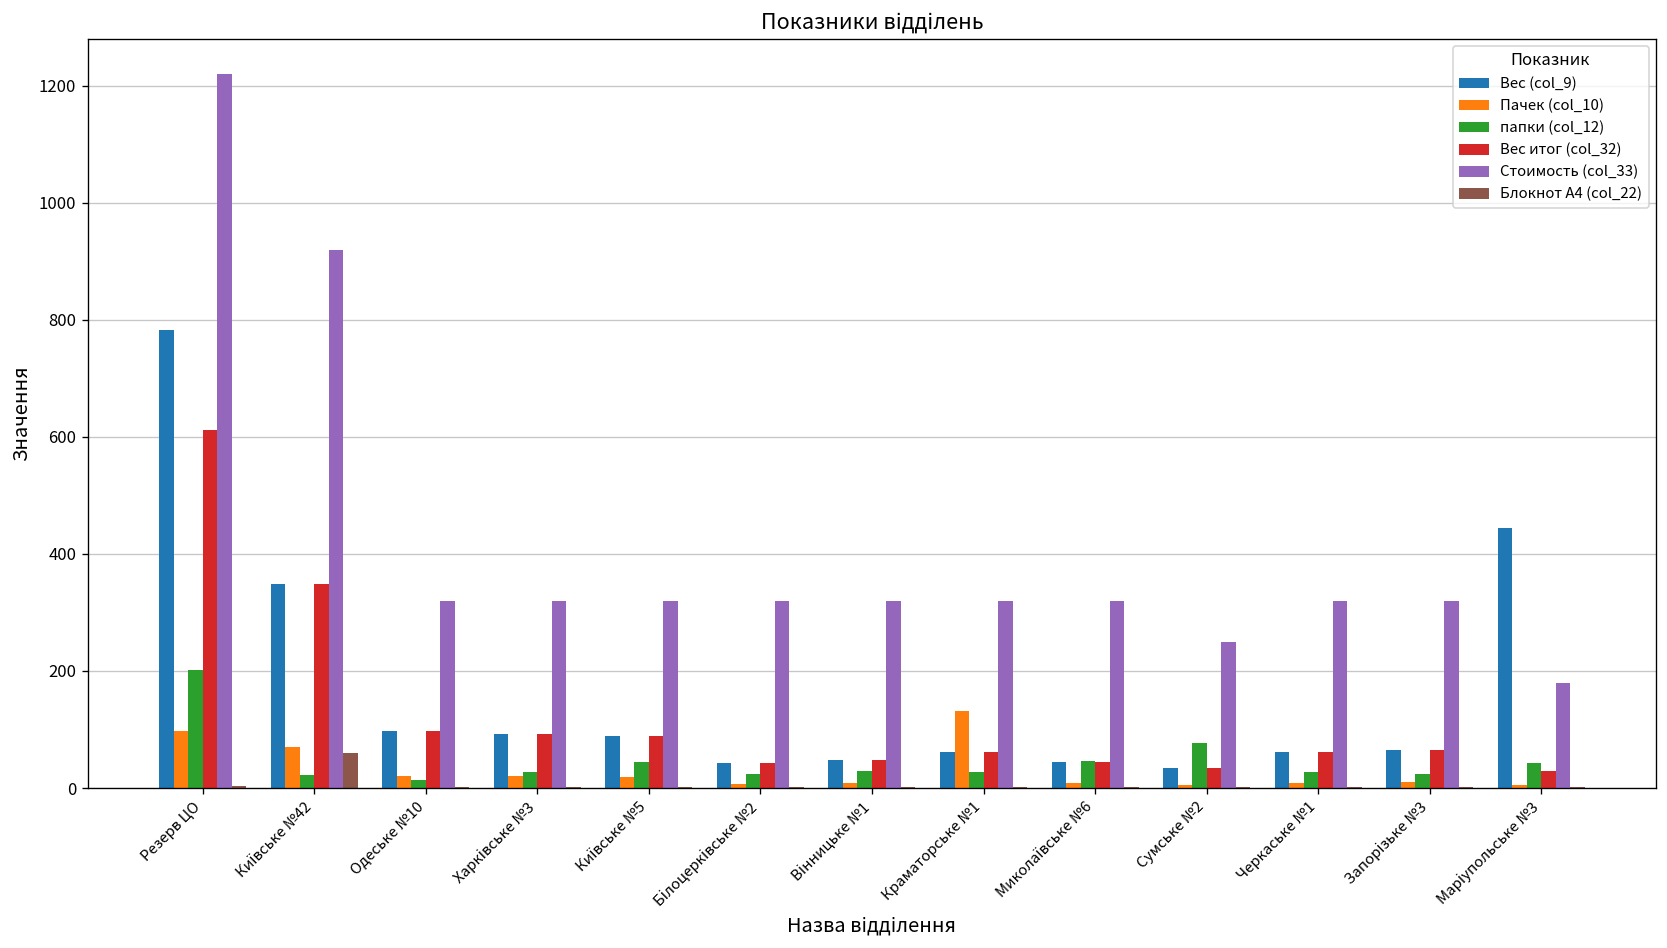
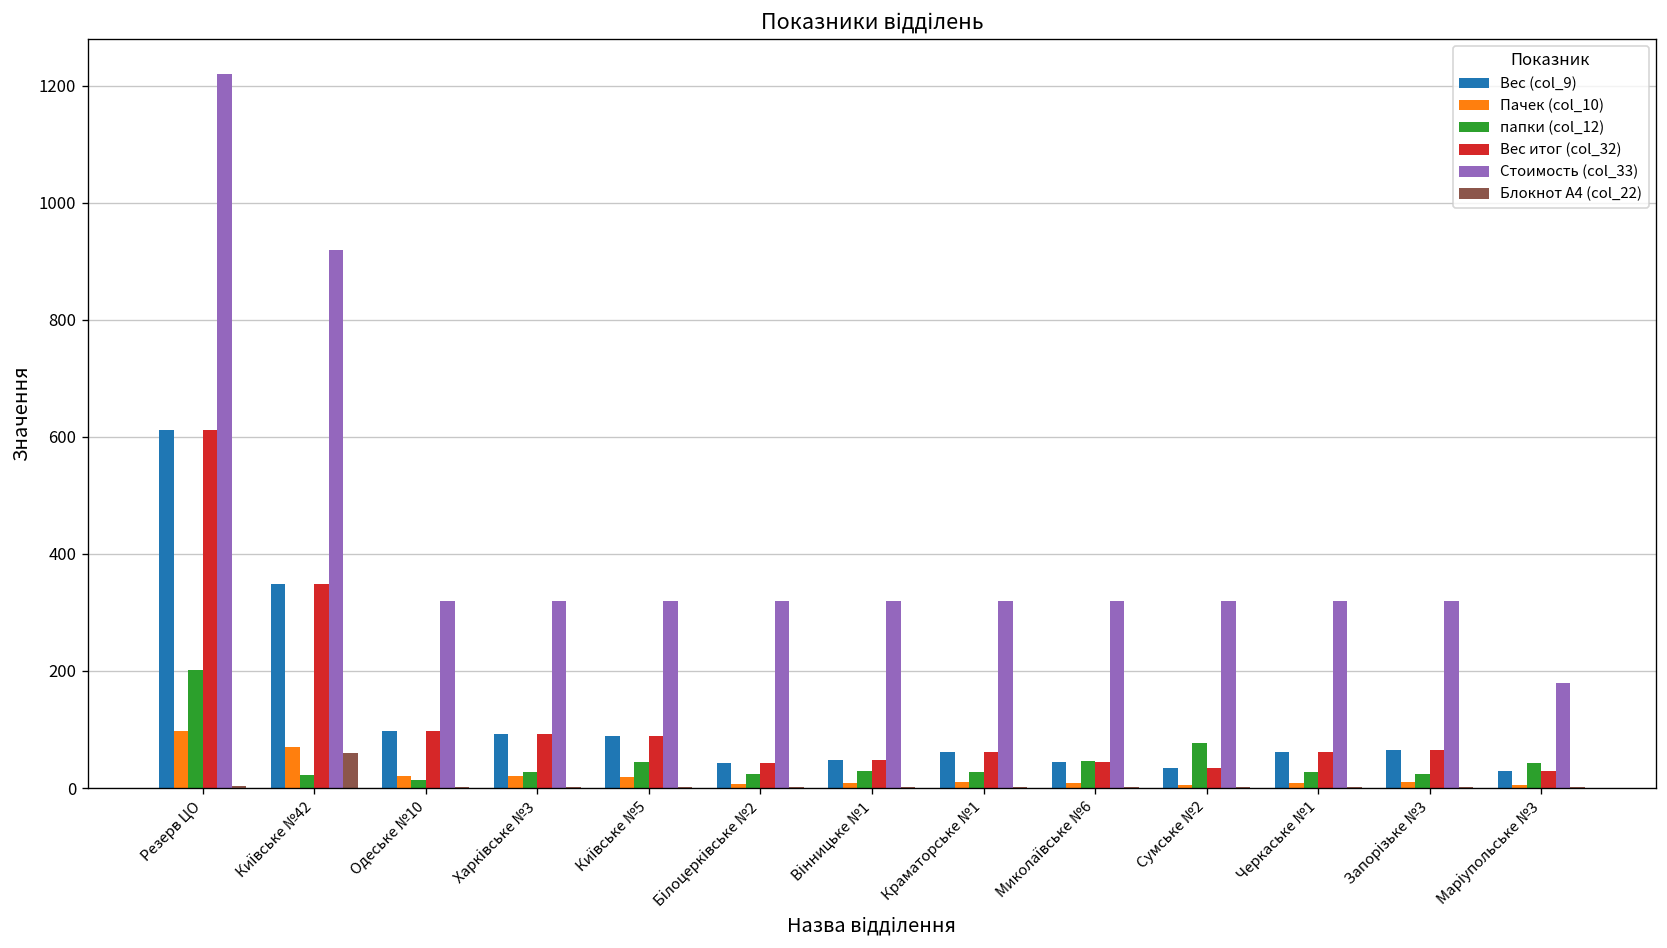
  {
    "Вес (col_9)": {
-     "Резерв ЦО": 780,
+     "Резерв ЦО": 610,
      "Київське №42": 350,
      "Одеське №10": 100,
      "Харківське №3": 90,
      "Київське №5": 90,
      "Білоцерківське №2": 40,
      "Вінницьке №1": 50,
      "Краматорське №1": 60,
      "Миколаївське №6": 40,
      "Сумське №2": 30,
      "Черкаське №1": 60,
      "Запорізьке №3": 60,
-     "Маріупольське №3": 440
+     "Маріупольське №3": 30
    },
    "Пачек (col_10)": {
      "Резерв ЦО": 100,
      "Київське №42": 70,
      "Одеське №10": 20,
      "Харківське №3": 20,
      "Київське №5": 20,
      "Білоцерківське №2": 10,
      "Вінницьке №1": 10,
-     "Краматорське №1": 130,
+     "Краматорське №1": 10,
      "Миколаївське №6": 10,
      "Сумське №2": 10,
      "Черкаське №1": 10,
      "Запорізьке №3": 10,
      "Маріупольське №3": 10
    },
    "папки (col_12)": {
      "Резерв ЦО": 200,
      "Київське №42": 20,
      "Одеське №10": 10,
      "Харківське №3": 30,
      "Київське №5": 40,
      "Білоцерківське №2": 20,
      "Вінницьке №1": 30,
      "Краматорське №1": 30,
      "Миколаївське №6": 50,
      "Сумське №2": 80,
      "Черкаське №1": 30,
      "Запорізьке №3": 20,
      "Маріупольське №3": 40
    },
    "Вес итог (col_32)": {
      "Резерв ЦО": 610,
      "Київське №42": 350,
      "Одеське №10": 100,
      "Харківське №3": 90,
      "Київське №5": 90,
      "Білоцерківське №2": 40,
      "Вінницьке №1": 50,
      "Краматорське №1": 60,
      "Миколаївське №6": 40,
      "Сумське №2": 30,
      "Черкаське №1": 60,
      "Запорізьке №3": 60,
      "Маріупольське №3": 30
    },
    "Стоимость (col_33)": {
      "Резерв ЦО": 1220,
      "Київське №42": 920,
      "Одеське №10": 320,
      "Харківське №3": 320,
      "Київське №5": 320,
      "Білоцерківське №2": 320,
      "Вінницьке №1": 320,
      "Краматорське №1": 320,
      "Миколаївське №6": 320,
-     "Сумське №2": 250,
+     "Сумське №2": 320,
      "Черкаське №1": 320,
      "Запорізьке №3": 320,
      "Маріупольське №3": 180
    },
    "Блокнот А4 (col_22)": {
      "Київське №42": 60
    }
  }
